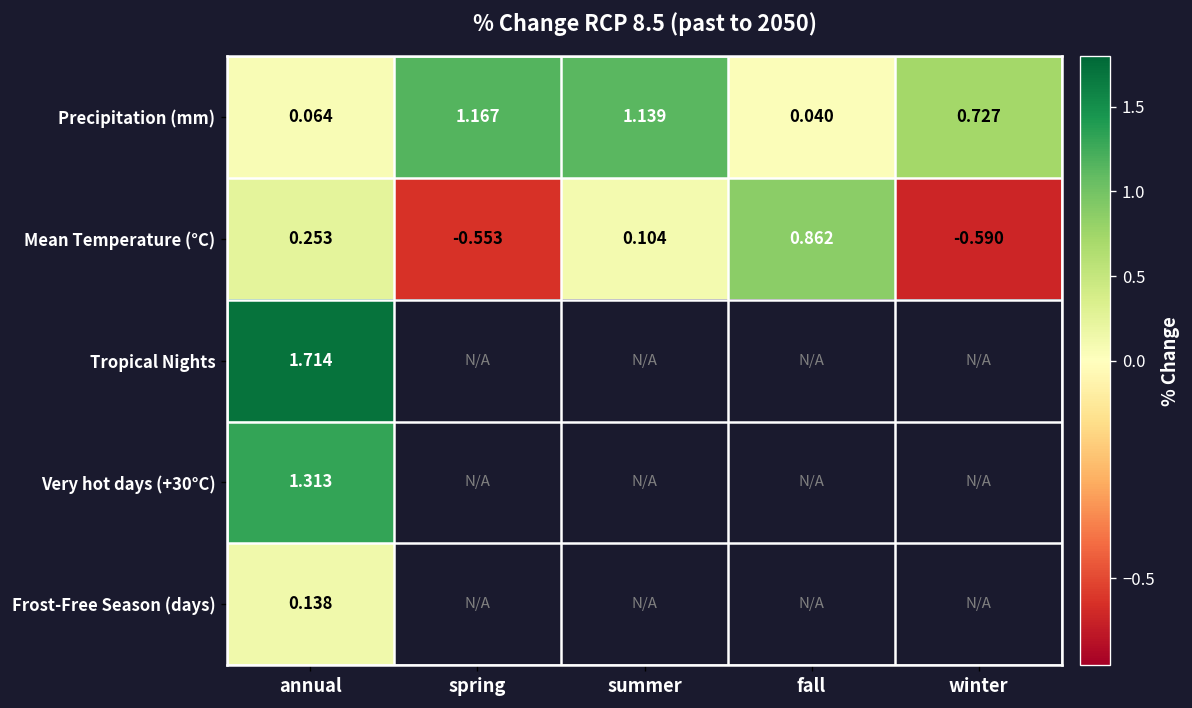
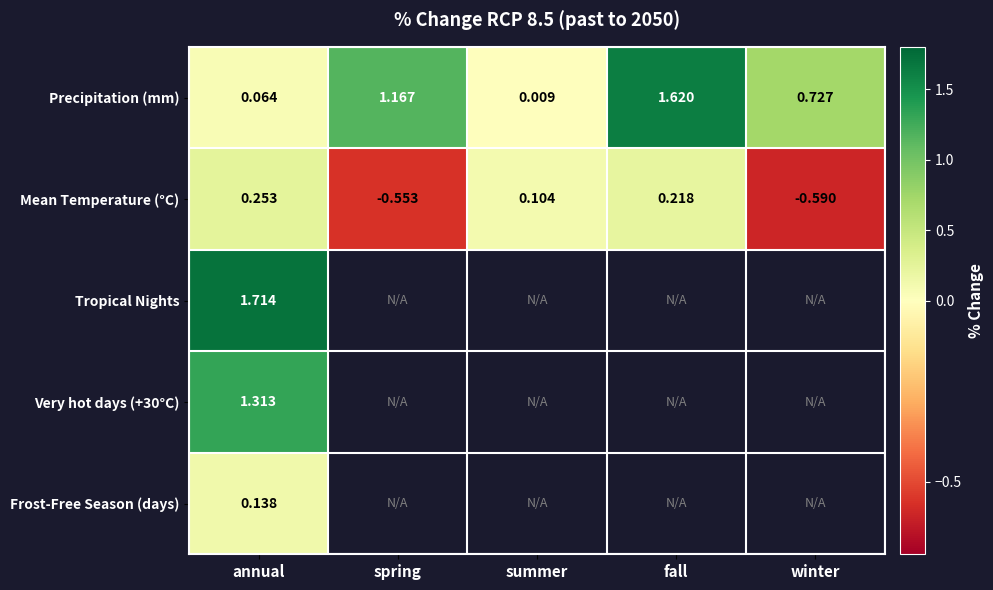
  {
    "Precipitation (mm)": {
      "annual": 0.064,
      "spring": 1.167,
-     "summer": 1.139,
-     "fall": 0.040,
+     "summer": 0.009,
+     "fall": 1.620,
      "winter": 0.727
    },
    "Mean Temperature (°C)": {
      "annual": 0.253,
      "spring": -0.553,
      "summer": 0.104,
-     "fall": 0.862,
+     "fall": 0.218,
      "winter": -0.590
    },
    "Tropical Nights": {
      "annual": 1.714
    },
    "Very hot days (+30°C)": {
      "annual": 1.313
    },
    "Frost-Free Season (days)": {
      "annual": 0.138
    }
  }
